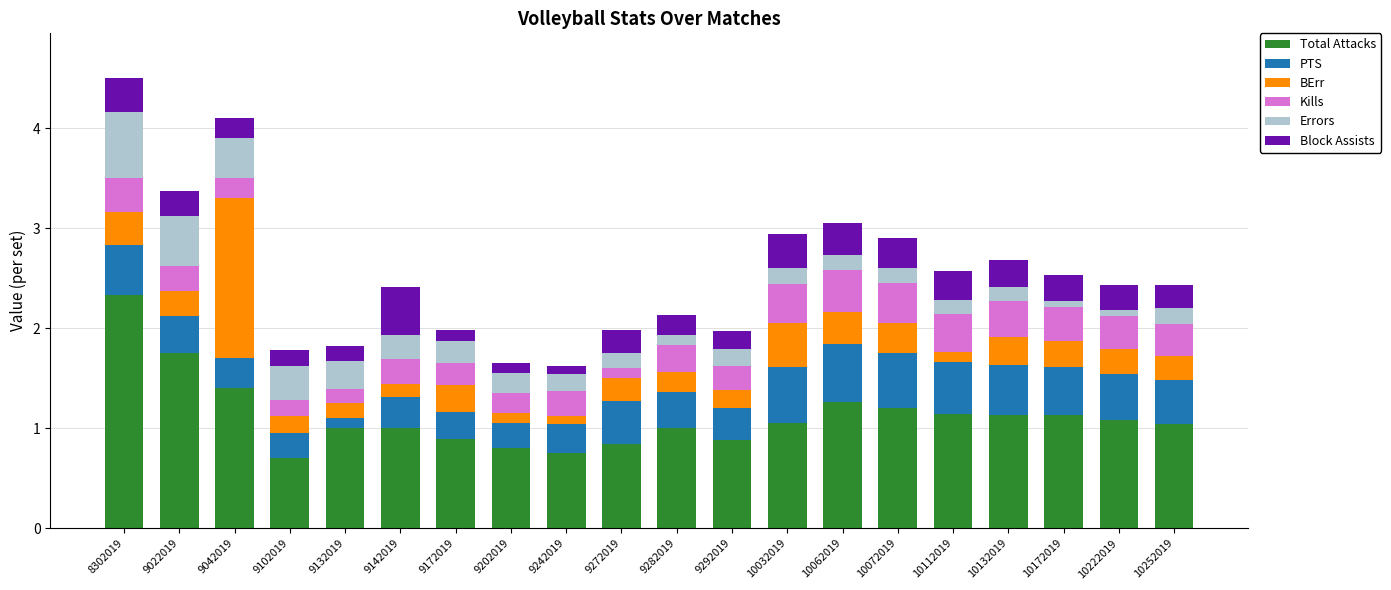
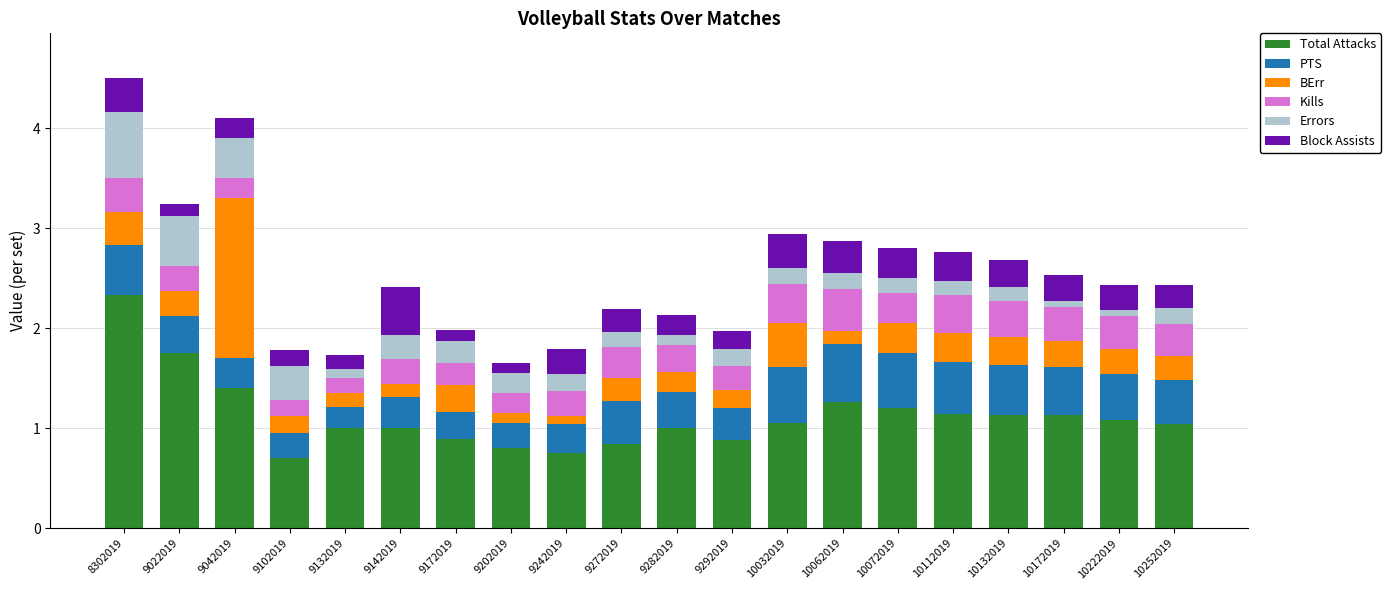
  {
    "Total Attacks": {
      "8302019": 2.3,
      "9022019": 1.8,
      "9042019": 1.4,
      "9102019": 0.7,
      "9132019": 1.0,
      "9142019": 1.0,
      "9172019": 0.9,
      "9202019": 0.8,
      "9242019": 0.8,
      "9272019": 0.8,
      "9282019": 1.0,
      "9292019": 0.9,
      "10032019": 1.1,
      "10062019": 1.3,
      "10072019": 1.2,
      "10112019": 1.1,
      "10132019": 1.1,
      "10172019": 1.1,
      "10222019": 1.1,
      "10252019": 1.0
    },
    "PTS": {
      "8302019": 0.5,
      "9022019": 0.4,
      "9042019": 0.3,
      "9102019": 0.3,
-     "9132019": 0.1,
+     "9132019": 0.2,
      "9142019": 0.3,
      "9172019": 0.3,
      "9202019": 0.3,
      "9242019": 0.3,
      "9272019": 0.4,
      "9282019": 0.4,
      "9292019": 0.3,
      "10032019": 0.6,
      "10062019": 0.6,
      "10072019": 0.6,
      "10112019": 0.5,
      "10132019": 0.5,
      "10172019": 0.5,
      "10222019": 0.5,
      "10252019": 0.4
    },
    "BErr": {
      "8302019": 0.3,
      "9022019": 0.3,
      "9042019": 1.6,
      "9102019": 0.2,
      "9132019": 0.1,
      "9142019": 0.1,
      "9172019": 0.3,
      "9202019": 0.1,
      "9242019": 0.1,
      "9272019": 0.2,
      "9282019": 0.2,
      "9292019": 0.2,
      "10032019": 0.4,
-     "10062019": 0.3,
+     "10062019": 0.1,
      "10072019": 0.3,
-     "10112019": 0.1,
+     "10112019": 0.3,
      "10132019": 0.3,
      "10172019": 0.3,
      "10222019": 0.3,
      "10252019": 0.2
    },
    "Kills": {
      "8302019": 0.3,
      "9022019": 0.3,
      "9042019": 0.2,
      "9102019": 0.2,
      "9132019": 0.1,
      "9142019": 0.3,
      "9172019": 0.2,
      "9202019": 0.2,
      "9242019": 0.3,
-     "9272019": 0.1,
+     "9272019": 0.3,
      "9282019": 0.3,
      "9292019": 0.2,
      "10032019": 0.4,
      "10062019": 0.4,
-     "10072019": 0.4,
+     "10072019": 0.3,
      "10112019": 0.4,
      "10132019": 0.4,
      "10172019": 0.3,
      "10222019": 0.3,
      "10252019": 0.3
    },
    "Errors": {
      "8302019": 0.7,
      "9022019": 0.5,
      "9042019": 0.4,
      "9102019": 0.3,
-     "9132019": 0.3,
+     "9132019": 0.1,
      "9142019": 0.3,
      "9172019": 0.2,
      "9202019": 0.2,
      "9242019": 0.2,
      "9272019": 0.2,
      "9282019": 0.1,
      "9292019": 0.2,
      "10032019": 0.2,
      "10062019": 0.2,
      "10072019": 0.1,
      "10112019": 0.1,
      "10132019": 0.1,
      "10172019": 0.1,
      "10222019": 0.1,
      "10252019": 0.2
    },
    "Block Assists": {
      "8302019": 0.3,
-     "9022019": 0.3,
+     "9022019": 0.1,
      "9042019": 0.2,
      "9102019": 0.2,
      "9132019": 0.1,
      "9142019": 0.5,
      "9172019": 0.1,
      "9202019": 0.1,
-     "9242019": 0.1,
+     "9242019": 0.3,
      "9272019": 0.2,
      "9282019": 0.2,
      "9292019": 0.2,
      "10032019": 0.3,
      "10062019": 0.3,
      "10072019": 0.3,
      "10112019": 0.3,
      "10132019": 0.3,
      "10172019": 0.3,
      "10222019": 0.3,
      "10252019": 0.2
    }
  }
